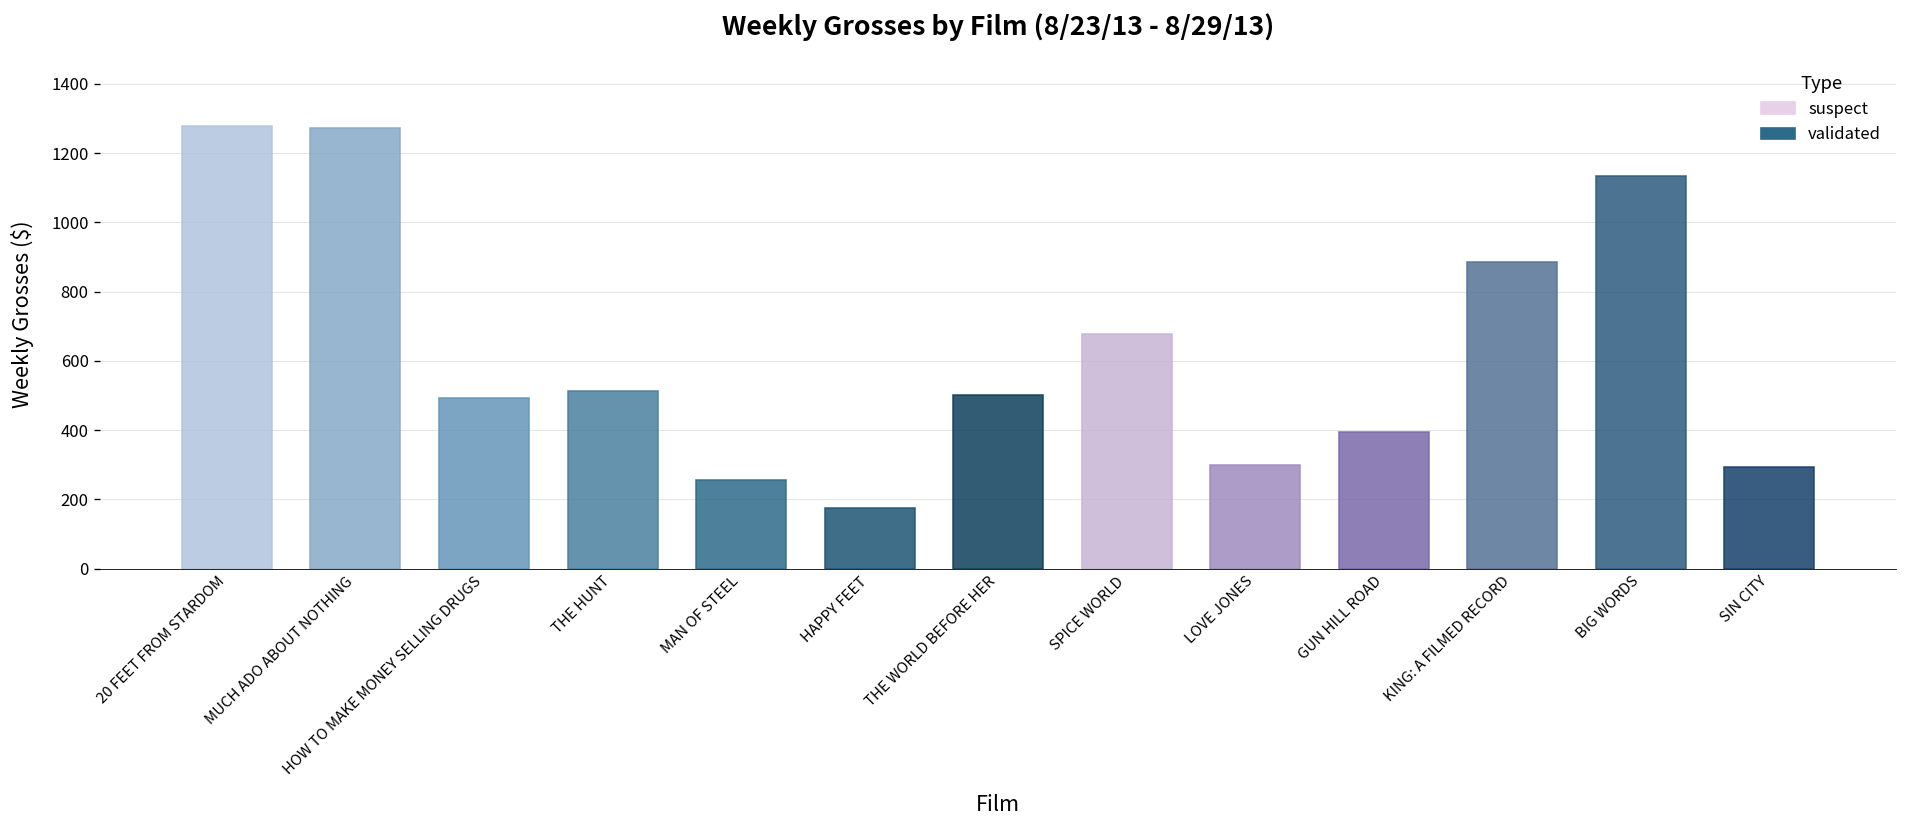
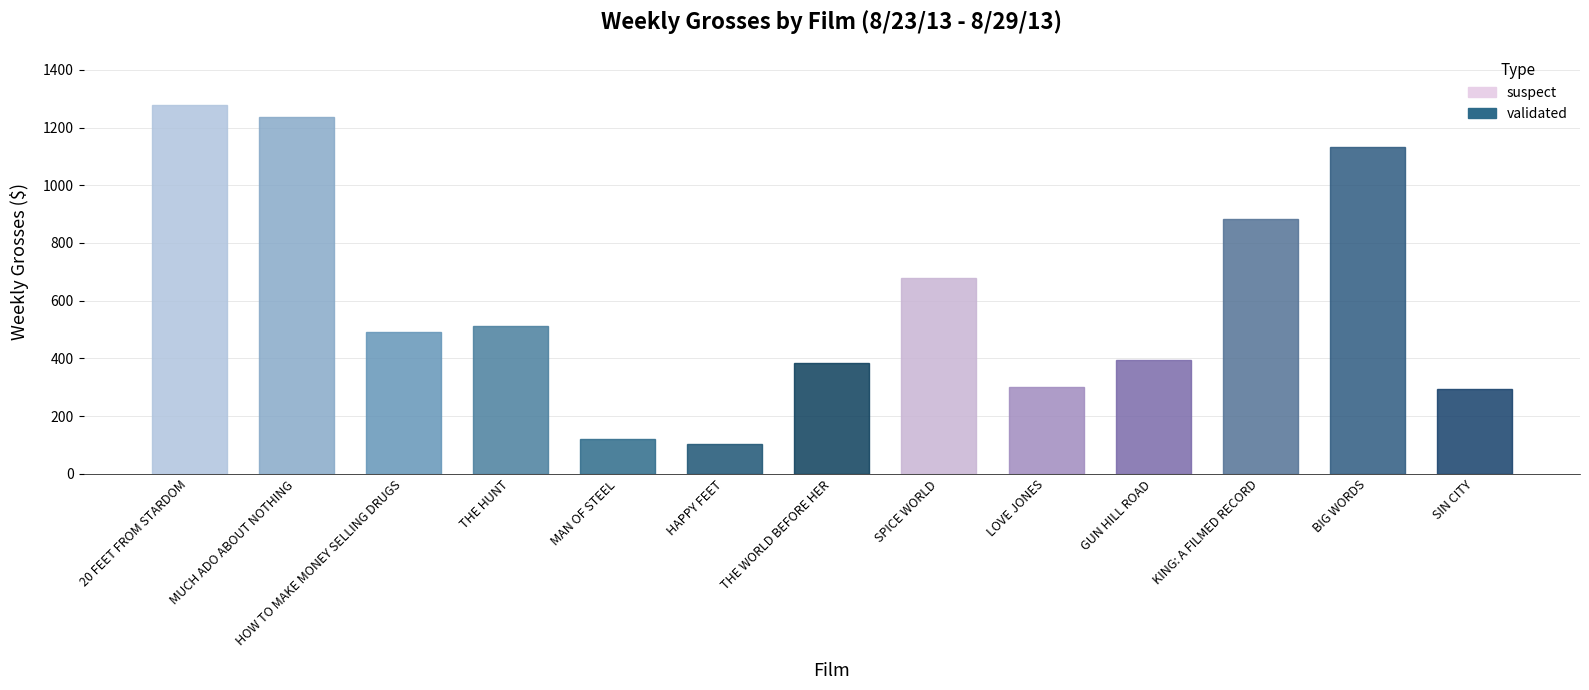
  {
    "20 FEET FROM STARDOM": 1280,
-   "MUCH ADO ABOUT NOTHING": 1270,
+   "MUCH ADO ABOUT NOTHING": 1240,
    "HOW TO MAKE MONEY SELLING DRUGS": 490,
    "THE HUNT": 510,
-   "MAN OF STEEL": 260,
-   "HAPPY FEET": 170,
-   "THE WORLD BEFORE HER": 500,
+   "MAN OF STEEL": 120,
+   "HAPPY FEET": 110,
+   "THE WORLD BEFORE HER": 380,
    "SPICE WORLD": 680,
    "LOVE JONES": 300,
    "GUN HILL ROAD": 390,
    "KING: A FILMED RECORD": 880,
    "BIG WORDS": 1130,
    "SIN CITY": 290
  }
